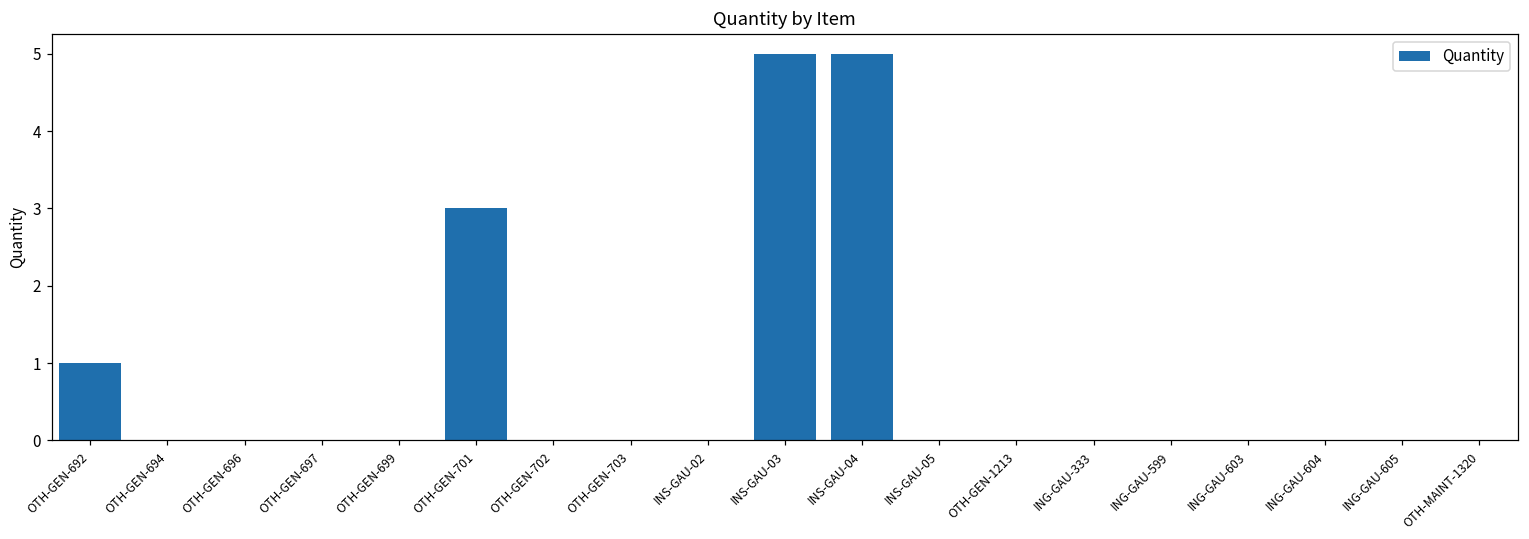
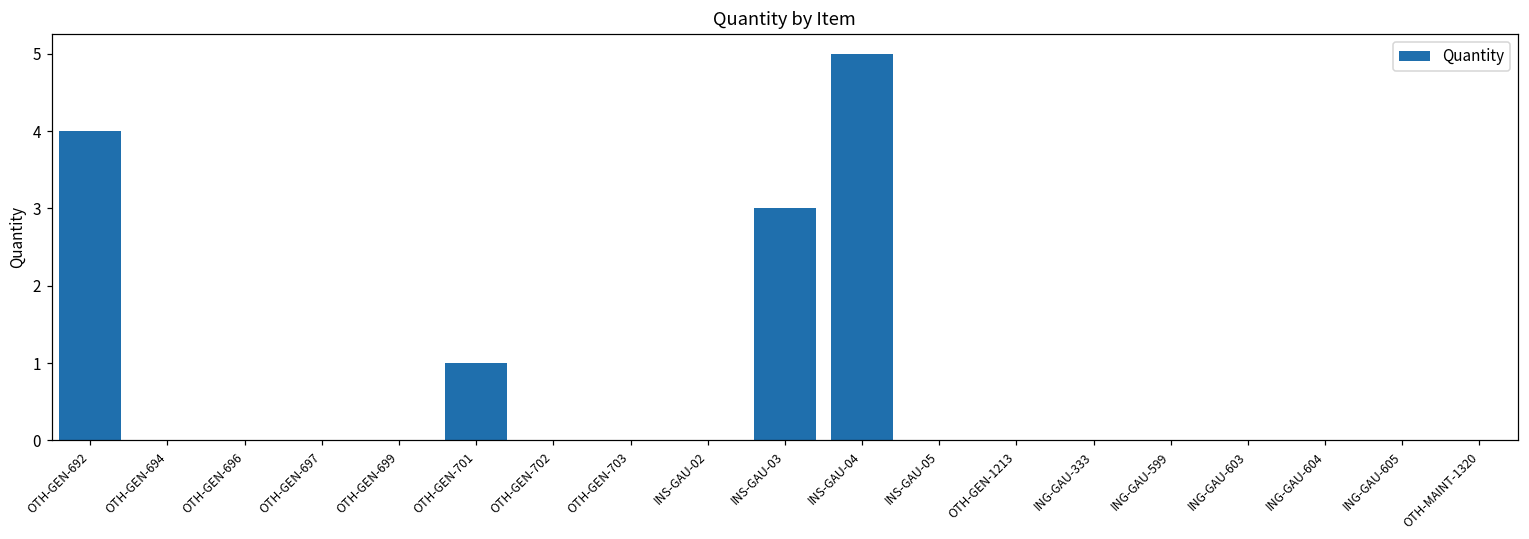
  {
-   "OTH-GEN-692": 1,
+   "OTH-GEN-692": 4,
    "OTH-GEN-694": 0,
    "OTH-GEN-696": 0,
    "OTH-GEN-697": 0,
    "OTH-GEN-699": 0,
-   "OTH-GEN-701": 3,
+   "OTH-GEN-701": 1,
    "OTH-GEN-702": 0,
    "OTH-GEN-703": 0,
    "INS-GAU-02": 0,
-   "INS-GAU-03": 5,
+   "INS-GAU-03": 3,
    "INS-GAU-04": 5,
    "INS-GAU-05": 0,
    "OTH-GEN-1213": 0,
    "ING-GAU-333": 0,
    "ING-GAU-599": 0,
    "ING-GAU-603": 0,
    "ING-GAU-604": 0,
    "ING-GAU-605": 0,
    "OTH-MAINT-1320": 0
  }
